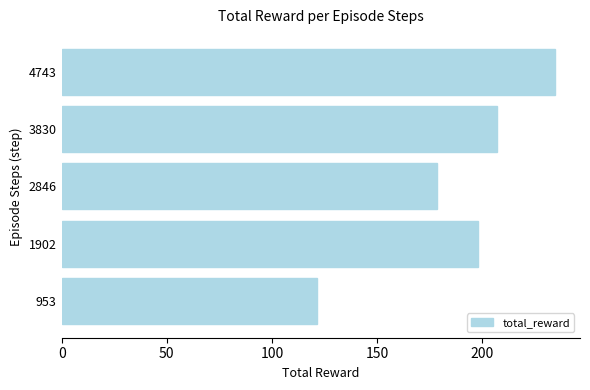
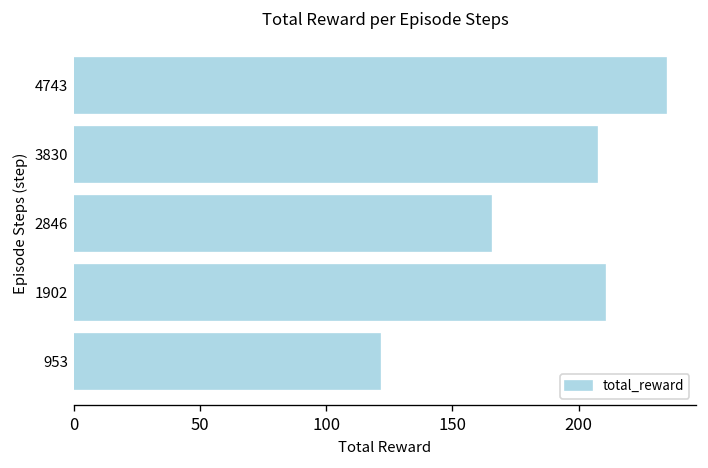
  {
    "4743": 235,
    "3830": 207,
-   "2846": 179,
-   "1902": 198,
+   "2846": 165,
+   "1902": 210,
    "953": 121
  }
